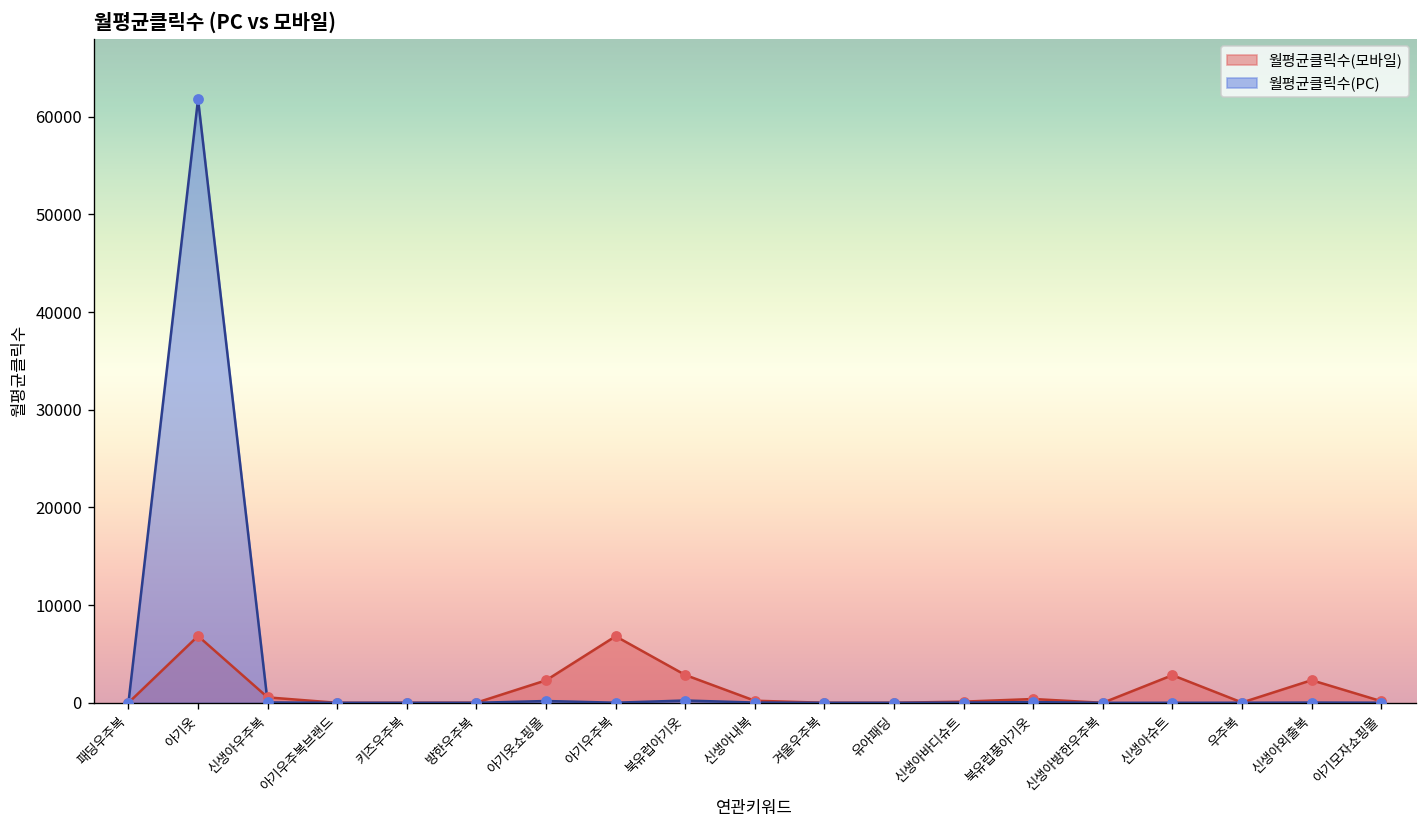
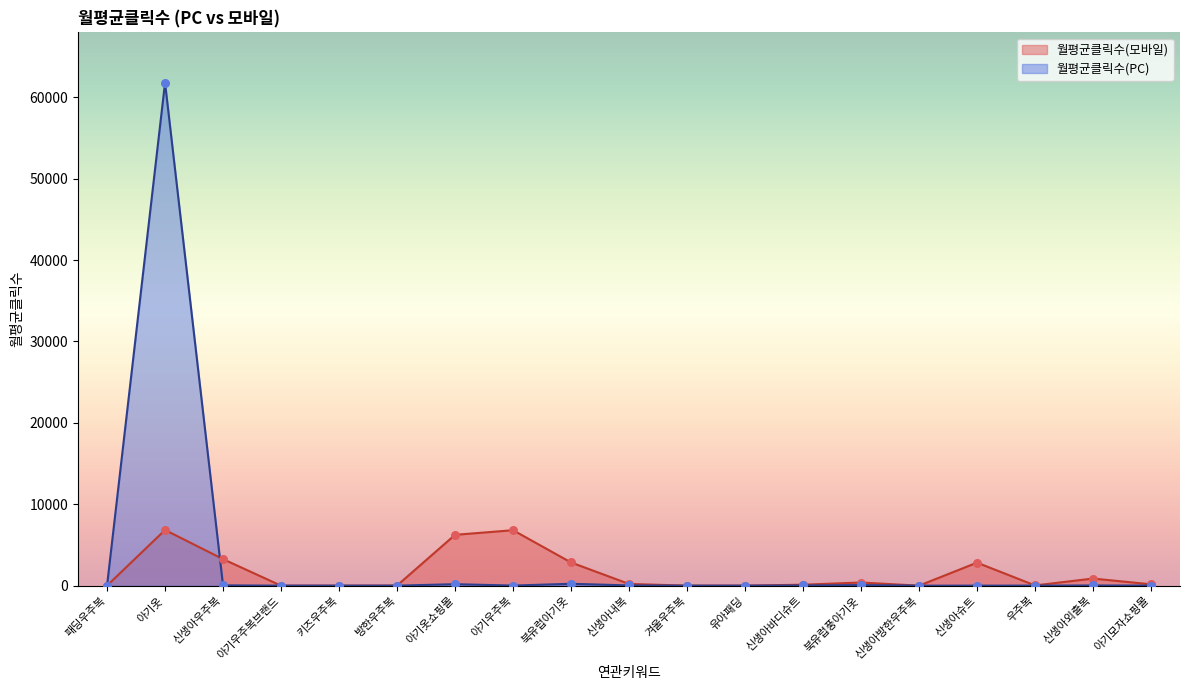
  {
    "월평균클릭수(모바일)": {
      "아기옷": 7000,
-     "신생아우주복": 1000,
-     "아기옷쇼핑몰": 2000,
+     "신생아우주복": 3000,
+     "아기옷쇼핑몰": 6000,
      "아기우주복": 7000,
      "북유럽아기옷": 3000,
      "북유럽풍아기옷": 0,
      "신생아슈트": 3000,
-     "신생아외출복": 2000
+     "신생아외출복": 1000
    },
    "월평균클릭수(PC)": {
      "아기옷": 62000,
      "신생아우주복": 0,
      "아기옷쇼핑몰": 0,
      "아기우주복": 0,
      "북유럽아기옷": 0,
      "북유럽풍아기옷": 0,
      "신생아슈트": 0,
      "신생아외출복": 0
    }
  }
